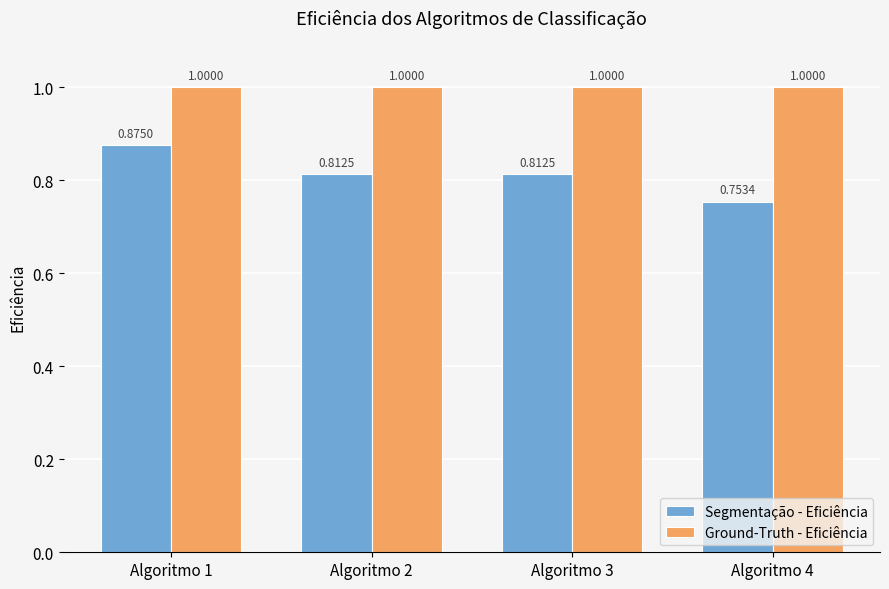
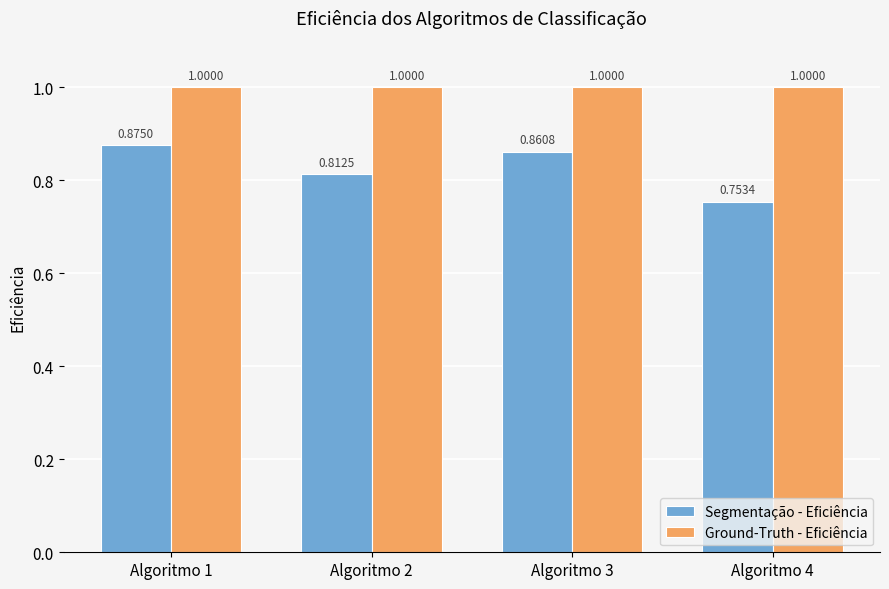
  {
    "Segmentação - Eficiência": {
      "Algoritmo 1": 0.8750,
      "Algoritmo 2": 0.8125,
-     "Algoritmo 3": 0.8125,
+     "Algoritmo 3": 0.8608,
      "Algoritmo 4": 0.7534
    },
    "Ground-Truth - Eficiência": {
      "Algoritmo 1": 1.0000,
      "Algoritmo 2": 1.0000,
      "Algoritmo 3": 1.0000,
      "Algoritmo 4": 1.0000
    }
  }
